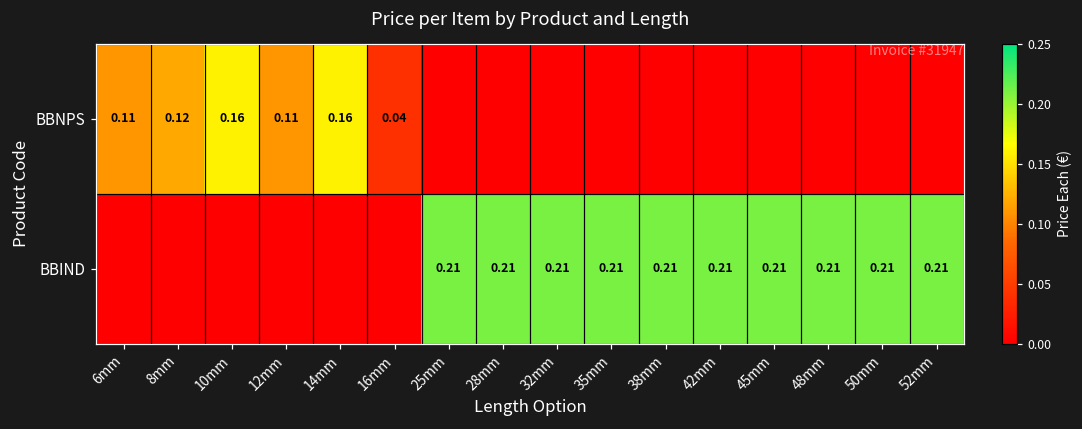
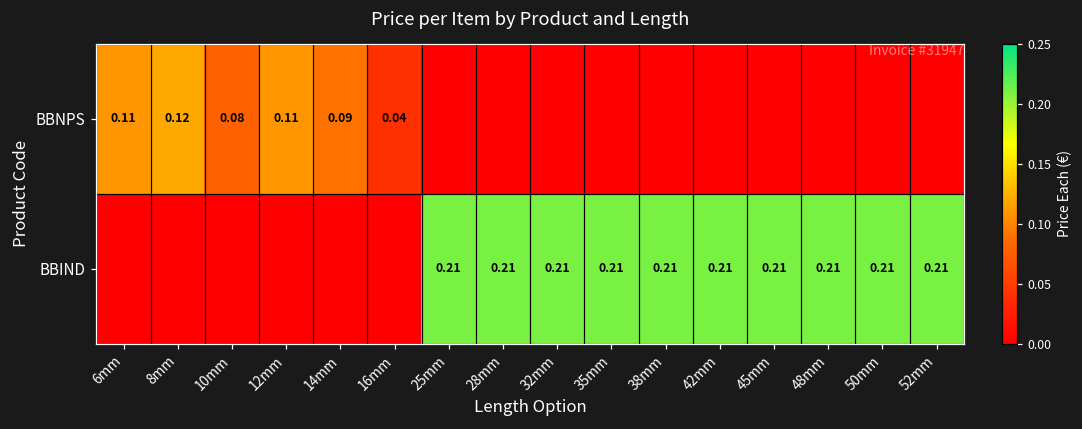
  {
    "BBNPS": {
      "6mm": 0.11,
      "8mm": 0.12,
-     "10mm": 0.16,
+     "10mm": 0.08,
      "12mm": 0.11,
-     "14mm": 0.16,
+     "14mm": 0.09,
      "16mm": 0.04,
      "52mm": 31947
    },
    "BBIND": {
      "25mm": 0.21,
      "28mm": 0.21,
      "32mm": 0.21,
      "35mm": 0.21,
      "38mm": 0.21,
      "42mm": 0.21,
      "45mm": 0.21,
      "48mm": 0.21,
      "50mm": 0.21,
      "52mm": 0.21
    }
  }
